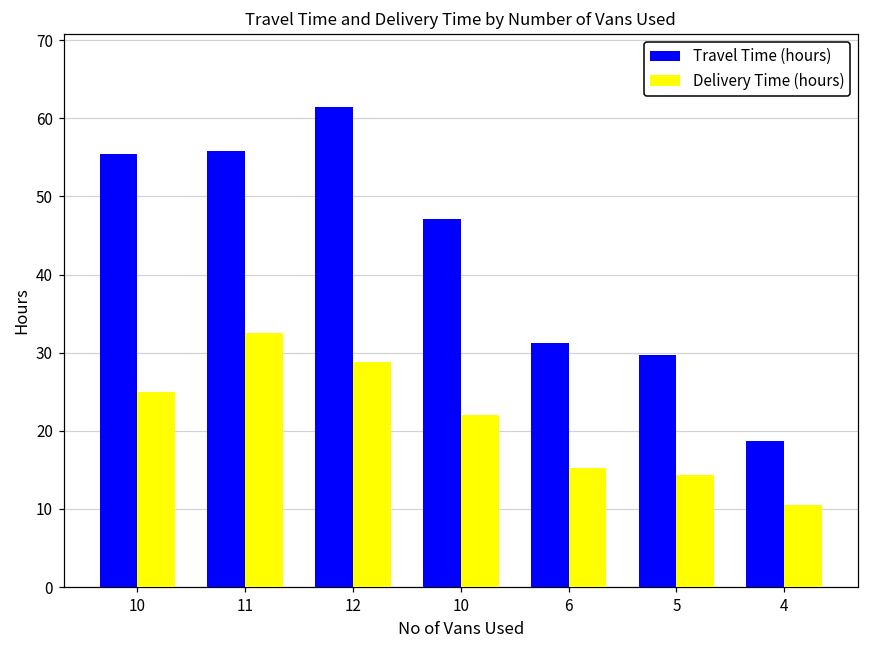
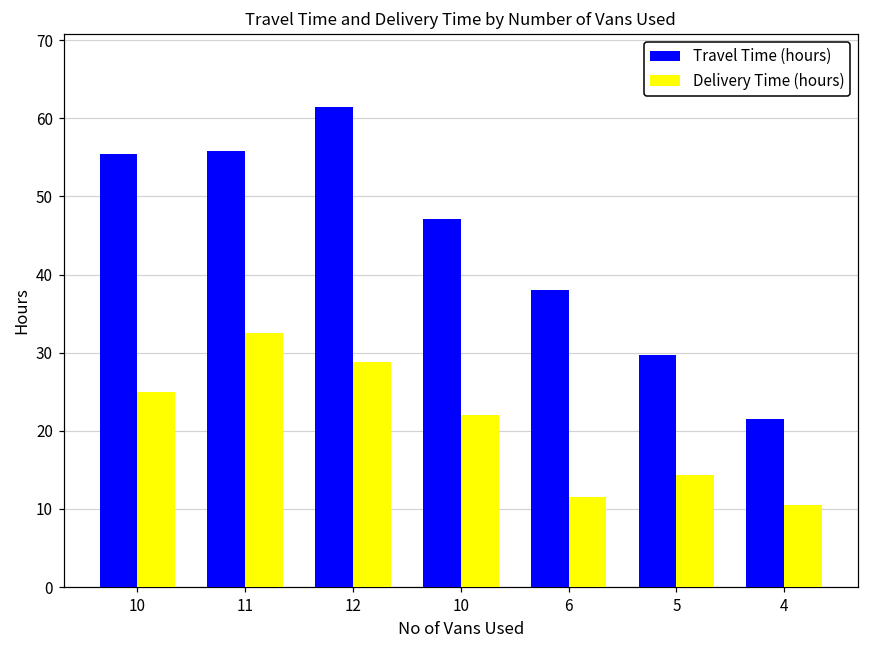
  {
    "Travel Time (hours)": {
      "11": 56,
      "12": 62,
-     "6": 31,
+     "6": 38,
      "5": 30,
-     "4": 19
+     "4": 22
    },
    "Delivery Time (hours)": {
      "11": 32,
      "12": 29,
-     "6": 15,
+     "6": 12,
      "5": 14,
      "4": 11
    }
  }
